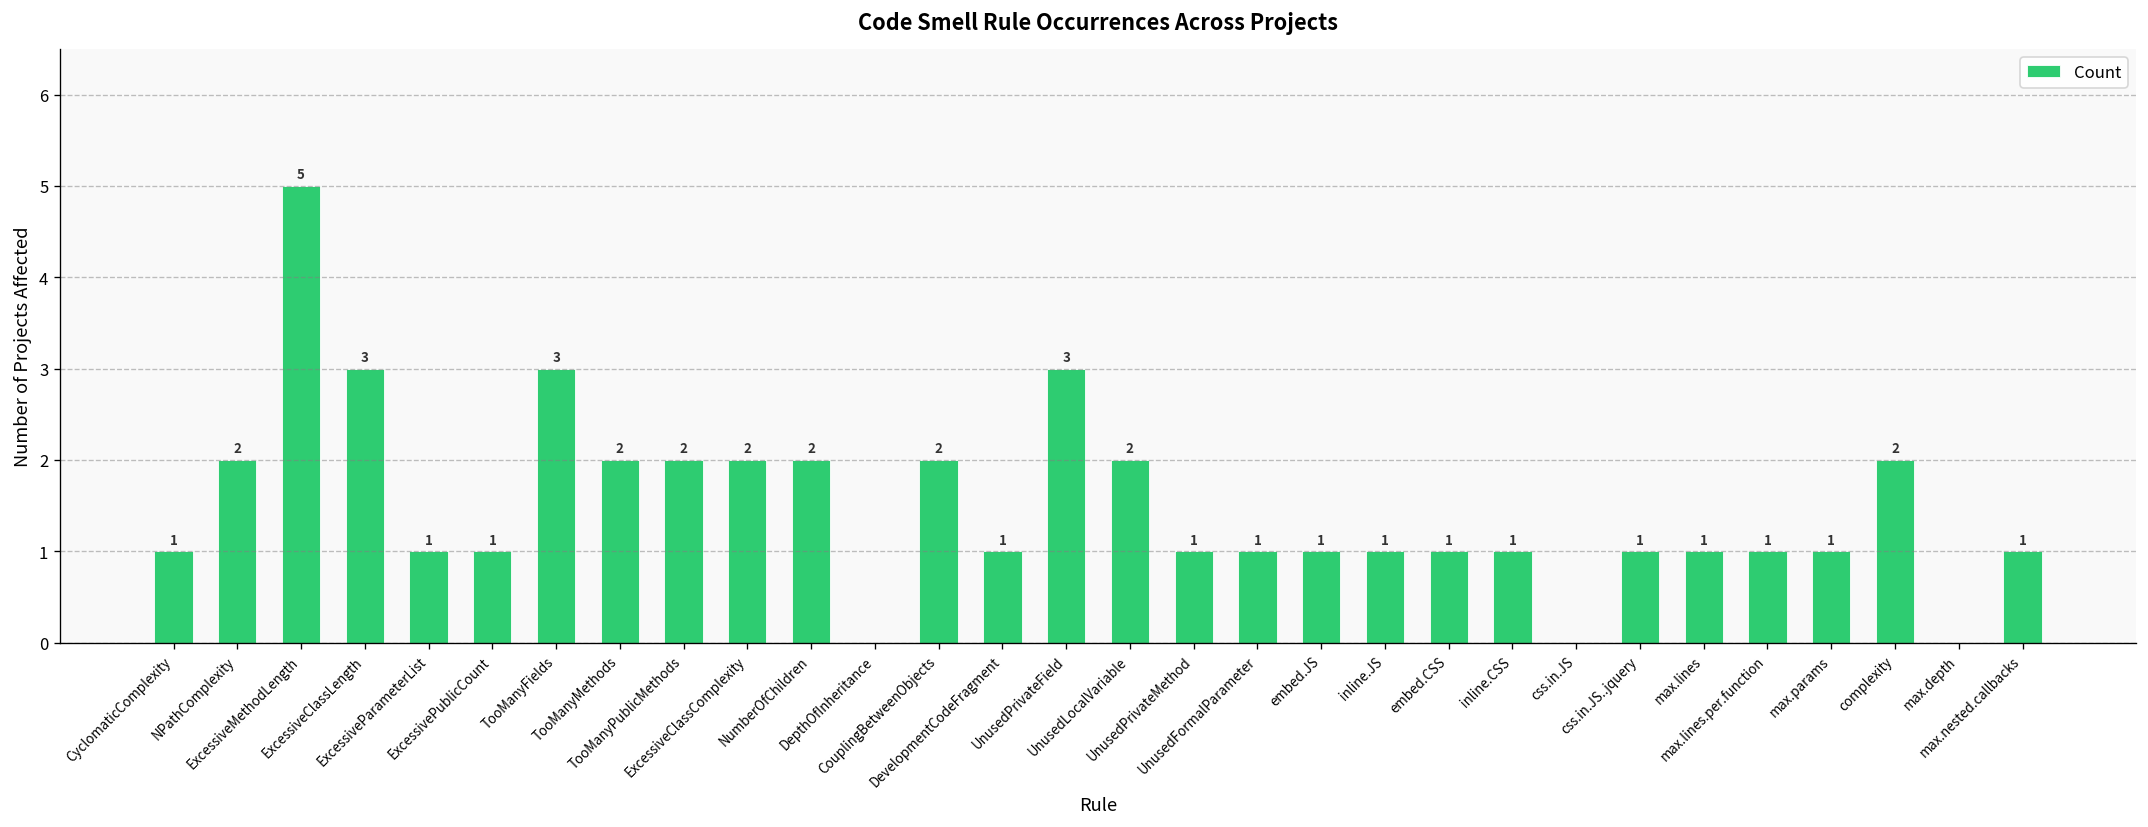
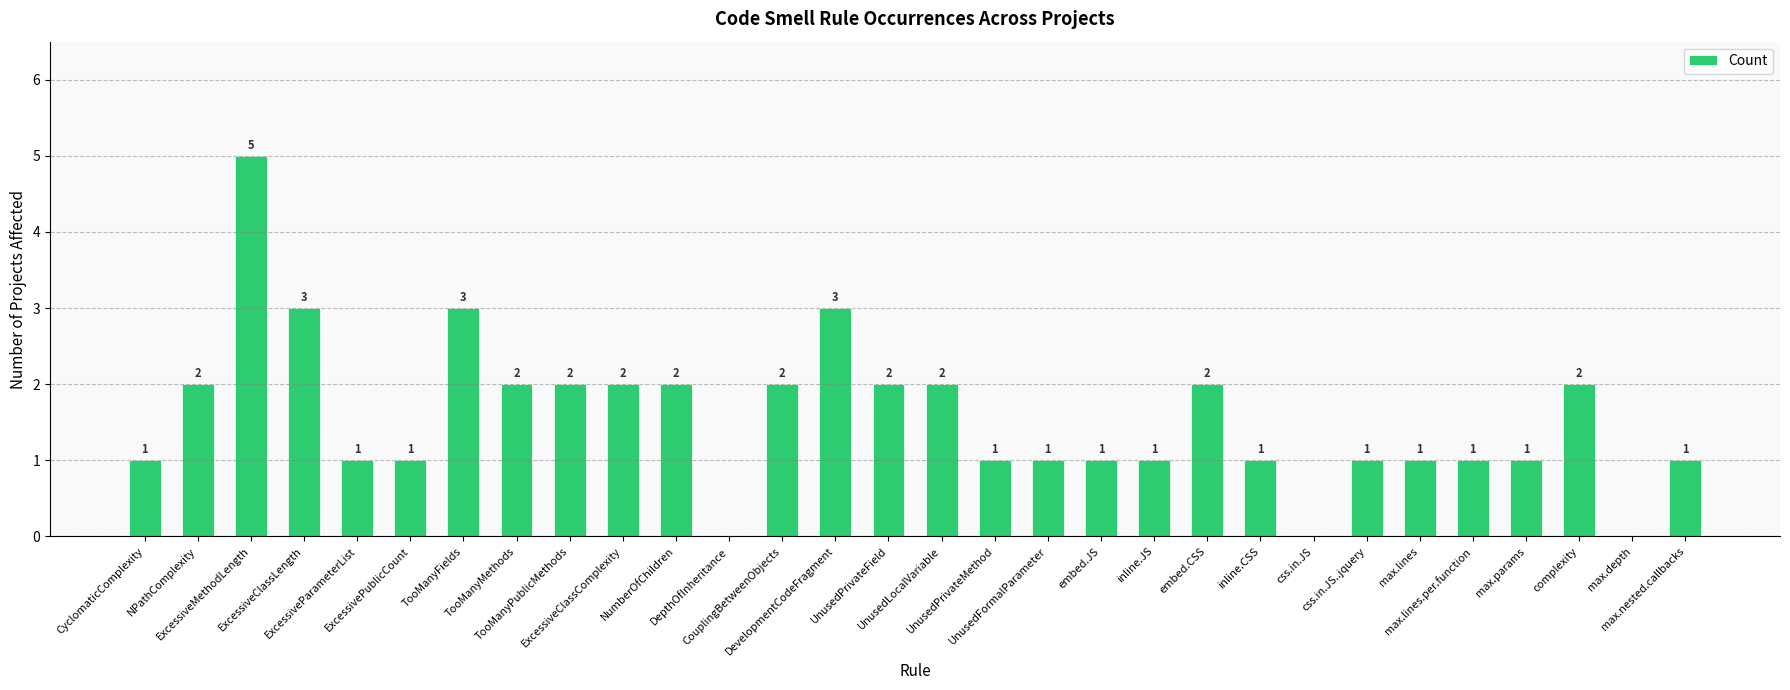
  {
    "CyclomaticComplexity": 1,
    "NPathComplexity": 2,
    "ExcessiveMethodLength": 5,
    "ExcessiveClassLength": 3,
    "ExcessiveParameterList": 1,
    "ExcessivePublicCount": 1,
    "TooManyFields": 3,
    "TooManyMethods": 2,
    "TooManyPublicMethods": 2,
    "ExcessiveClassComplexity": 2,
    "NumberOfChildren": 2,
    "CouplingBetweenObjects": 2,
-   "DevelopmentCodeFragment": 1,
-   "UnusedPrivateField": 3,
+   "DevelopmentCodeFragment": 3,
+   "UnusedPrivateField": 2,
    "UnusedLocalVariable": 2,
    "UnusedPrivateMethod": 1,
    "UnusedFormalParameter": 1,
    "embed.JS": 1,
    "inline.JS": 1,
-   "embed.CSS": 1,
+   "embed.CSS": 2,
    "inline.CSS": 1,
    "css.in.JS..jquery": 1,
    "max.lines": 1,
    "max.lines.per.function": 1,
    "max.params": 1,
    "complexity": 2,
    "max.nested.callbacks": 1
  }
